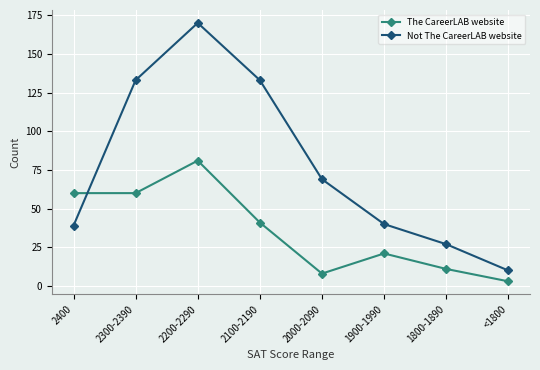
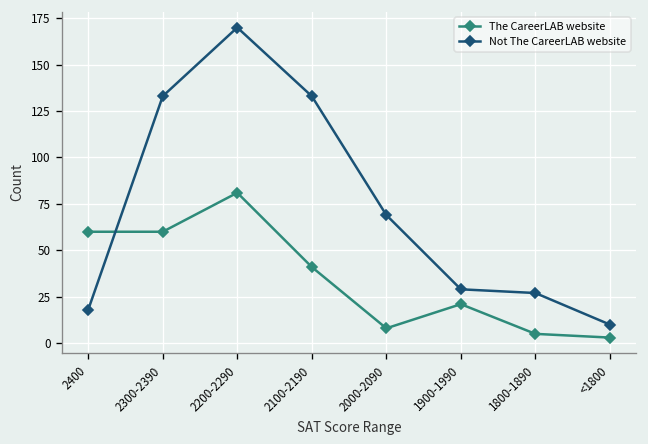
  {
    "The CareerLAB website": {
      "2400": 60,
      "2300-2390": 60,
      "2200-2290": 81,
      "2100-2190": 41,
      "2000-2090": 8,
      "1900-1990": 21,
-     "1800-1890": 11,
+     "1800-1890": 5,
      "<1800": 3
    },
    "Not The CareerLAB website": {
-     "2400": 39,
+     "2400": 18,
      "2300-2390": 133,
      "2200-2290": 170,
      "2100-2190": 133,
      "2000-2090": 69,
-     "1900-1990": 40,
+     "1900-1990": 29,
      "1800-1890": 27,
      "<1800": 10
    }
  }
